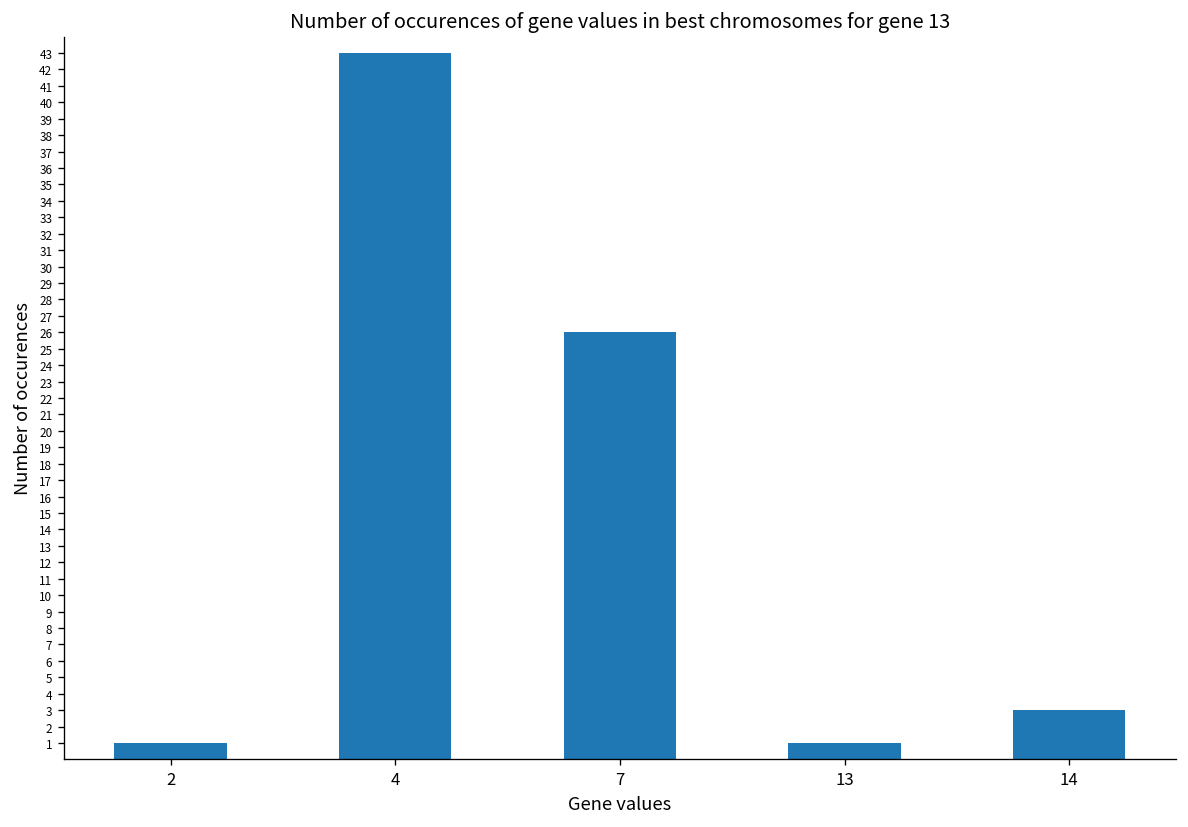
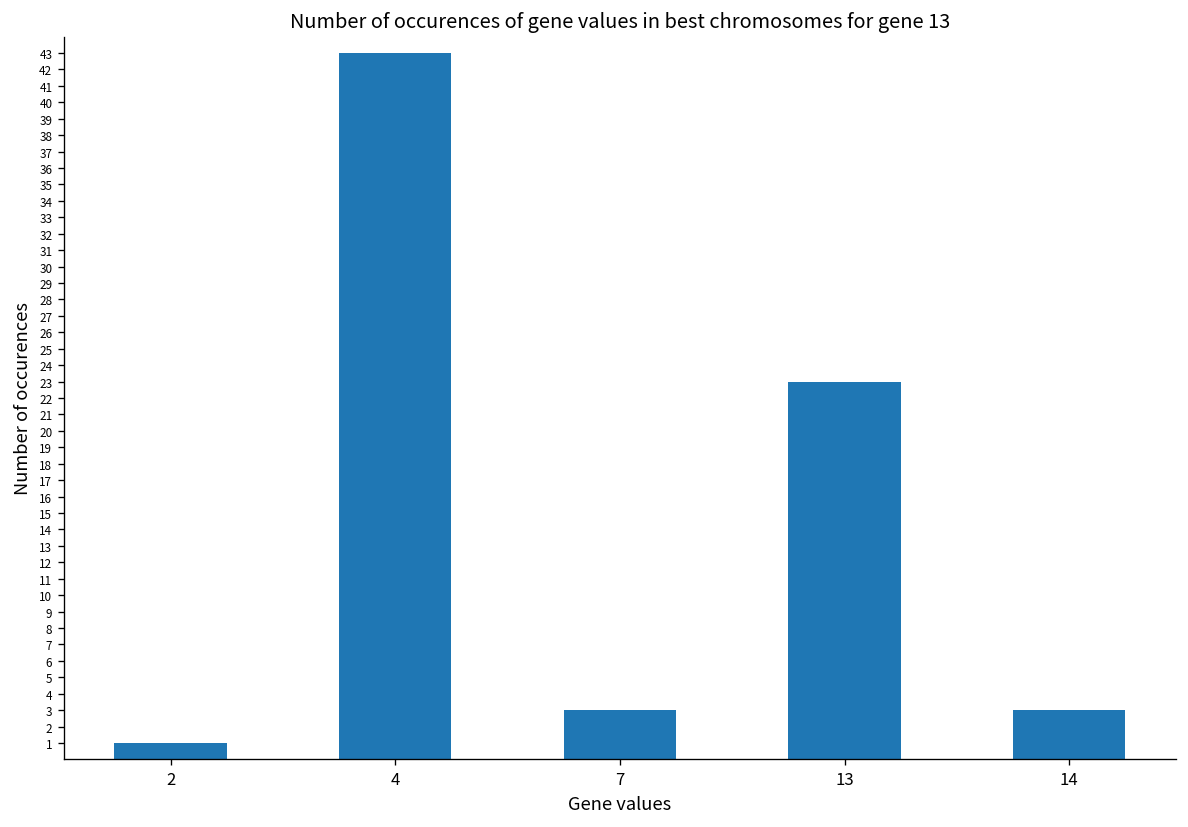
  {
    "2": 1,
    "4": 43,
-   "7": 26,
-   "13": 1,
+   "7": 3,
+   "13": 23,
    "14": 3
  }
